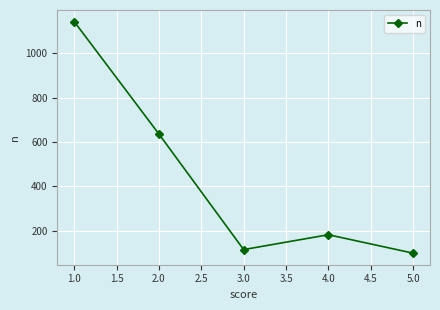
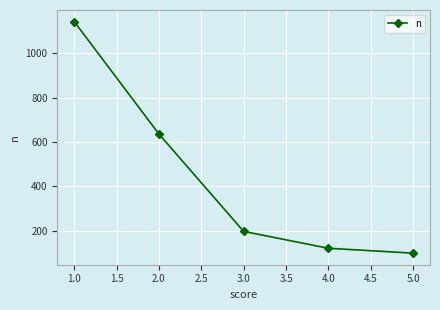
  {
    "1.0": 1140,
    "2.0": 640,
-   "3.0": 120,
-   "4.0": 180,
+   "3.0": 200,
+   "4.0": 120,
    "5.0": 100
  }
